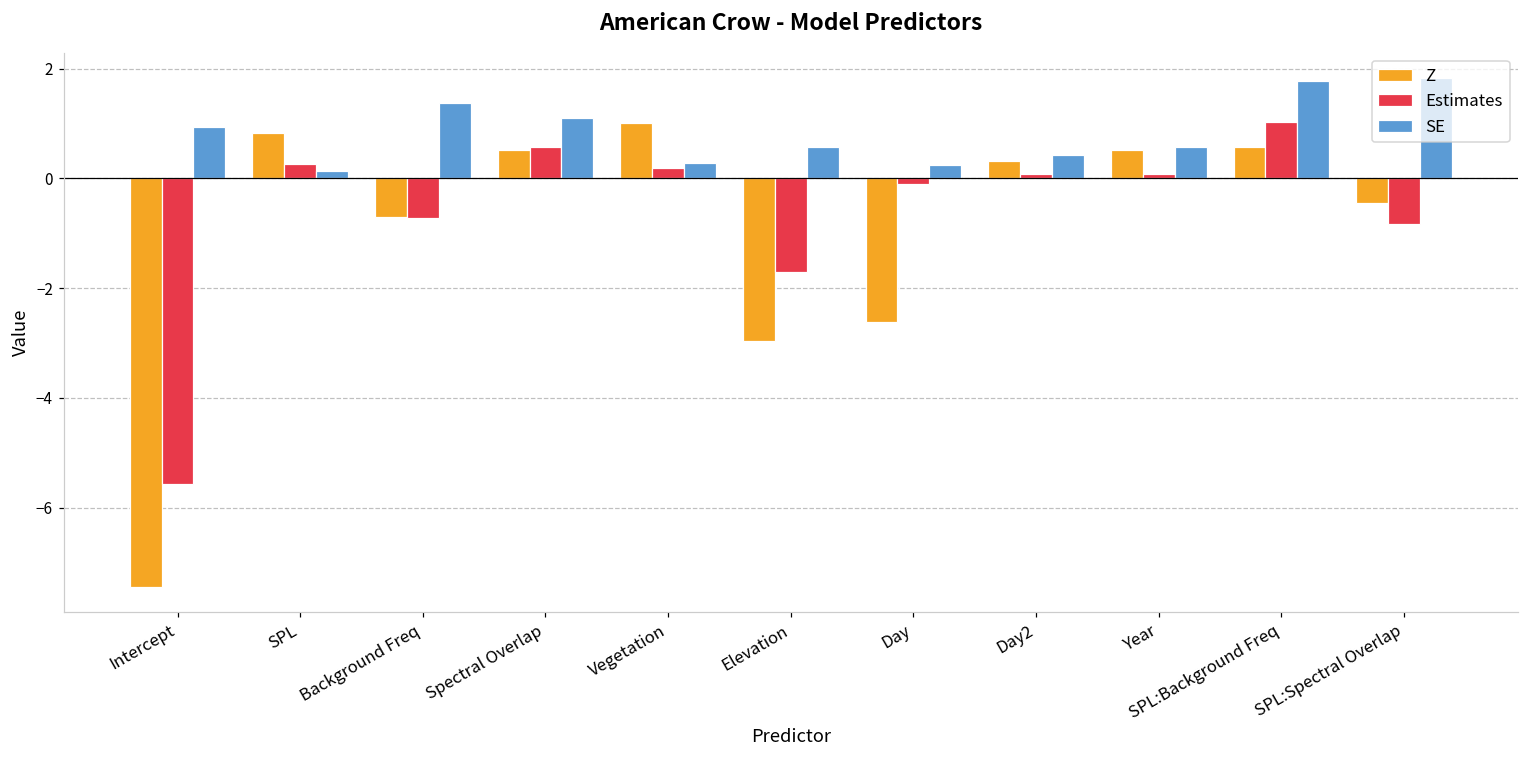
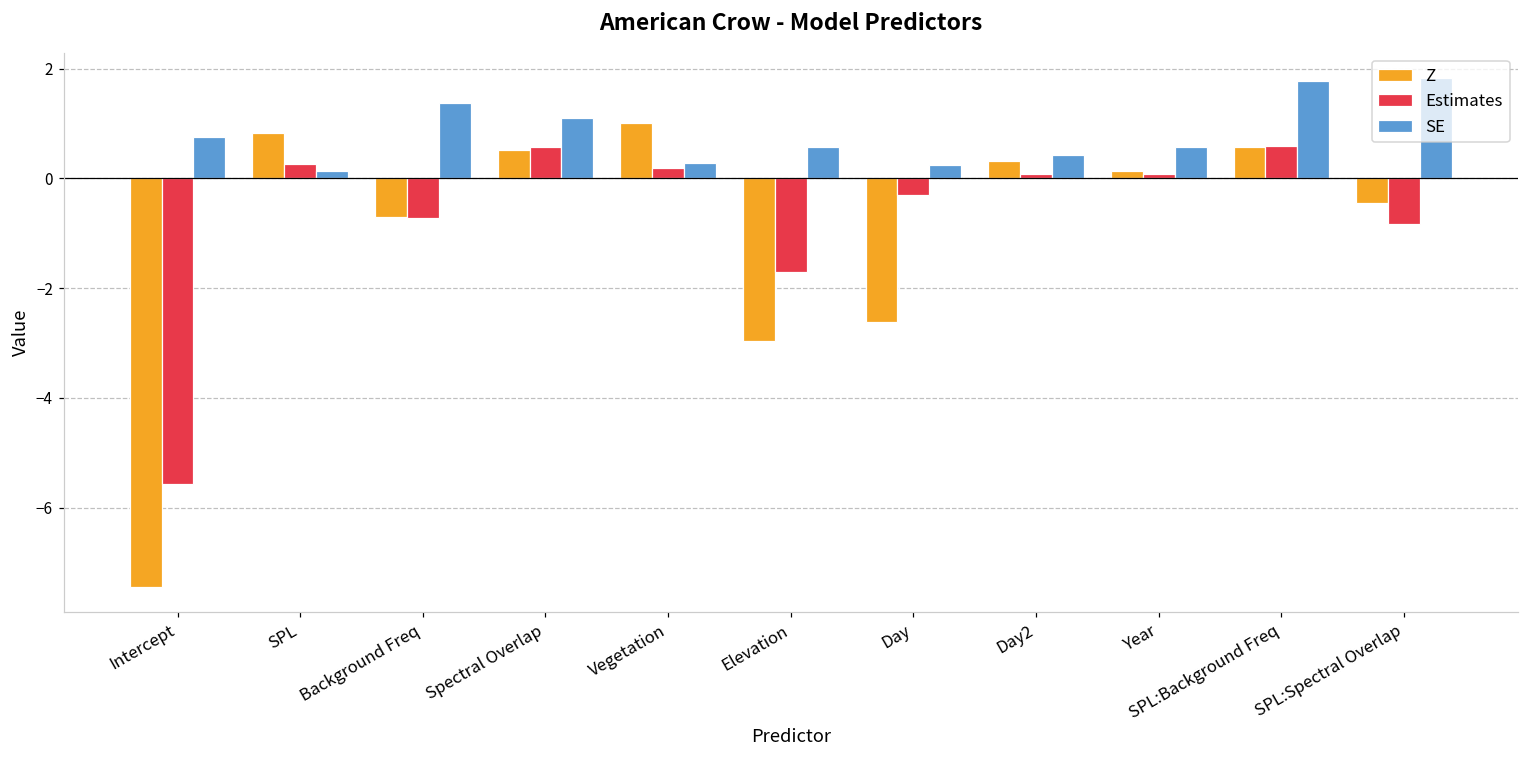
  {
    "Z": {
      "Intercept": -7.4,
      "SPL": 0.8,
      "Background Freq": -0.7,
      "Spectral Overlap": 0.5,
      "Vegetation": 1.0,
      "Elevation": -3.0,
      "Day": -2.6,
      "Day2": 0.3,
-     "Year": 0.5,
+     "Year": 0.1,
      "SPL:Background Freq": 0.6,
      "SPL:Spectral Overlap": -0.5
    },
    "Estimates": {
      "Intercept": -5.6,
      "SPL": 0.3,
      "Background Freq": -0.7,
      "Spectral Overlap": 0.6,
      "Vegetation": 0.2,
      "Elevation": -1.7,
-     "Day": -0.1,
+     "Day": -0.3,
      "Day2": 0.1,
      "Year": 0.1,
-     "SPL:Background Freq": 1.0,
+     "SPL:Background Freq": 0.6,
      "SPL:Spectral Overlap": -0.8
    },
    "SE": {
-     "Intercept": 0.9,
+     "Intercept": 0.8,
      "SPL": 0.1,
      "Background Freq": 1.4,
      "Spectral Overlap": 1.1,
      "Vegetation": 0.3,
      "Elevation": 0.6,
      "Day": 0.2,
      "Day2": 0.4,
      "Year": 0.6,
      "SPL:Background Freq": 1.8
    }
  }
